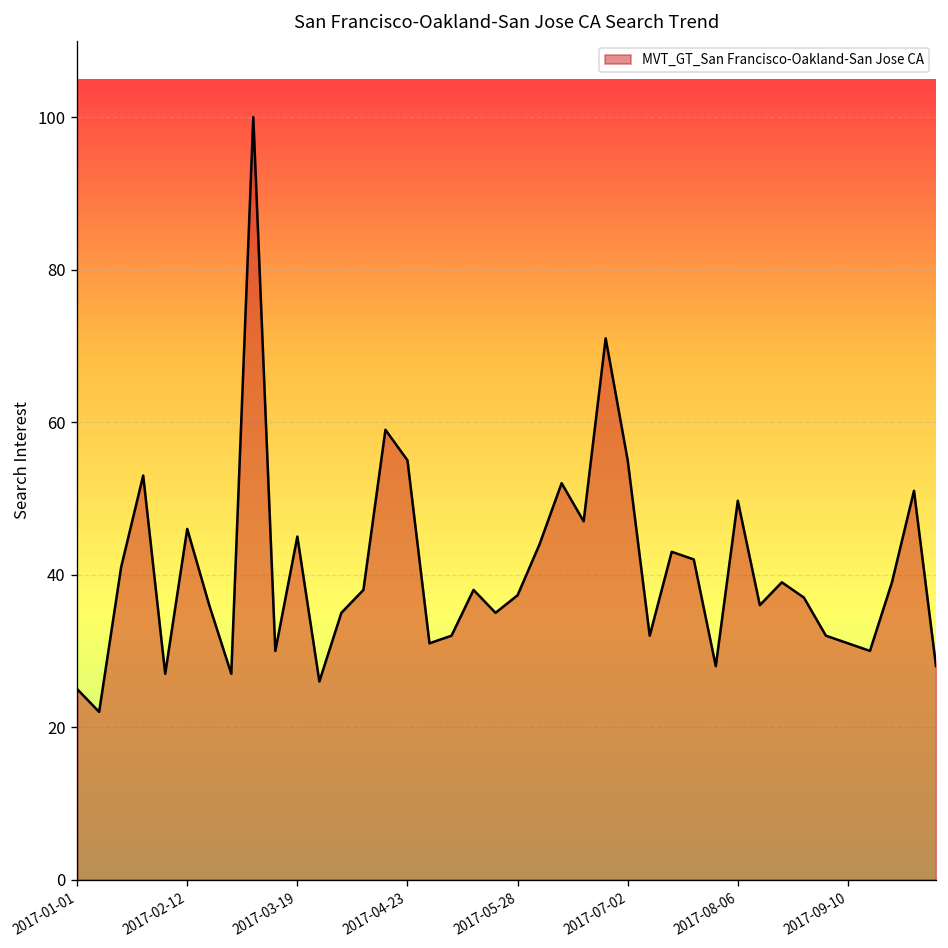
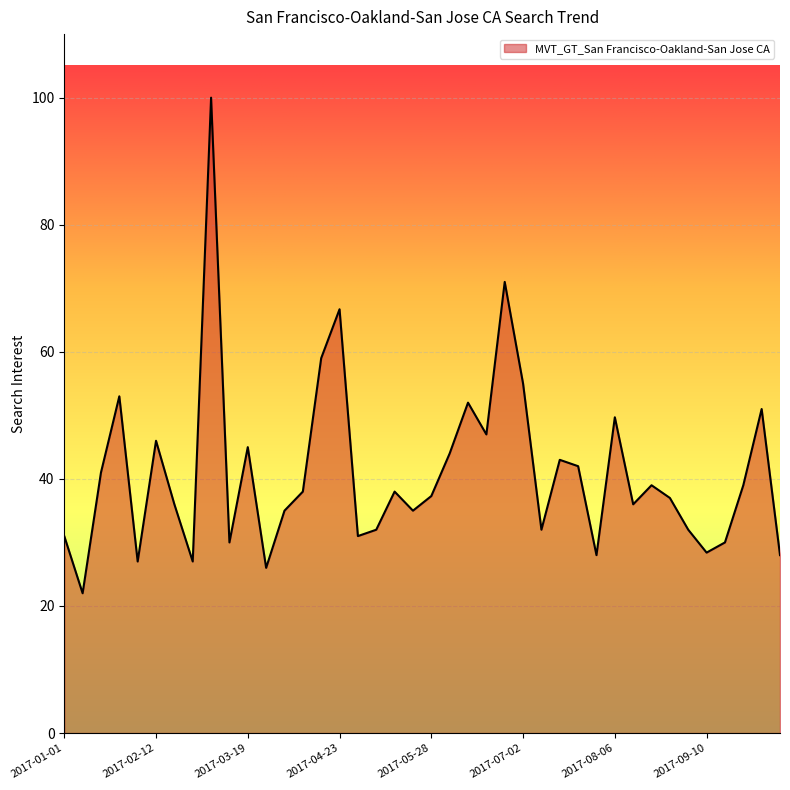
  {
-   "2017-01-01": 25,
+   "2017-01-01": 31,
    "2017-02-12": 46,
    "2017-03-19": 45,
-   "2017-04-23": 55,
+   "2017-04-23": 67,
    "2017-05-28": 37,
    "2017-07-02": 55,
    "2017-08-06": 50,
-   "2017-09-10": 31
+   "2017-09-10": 28
  }
